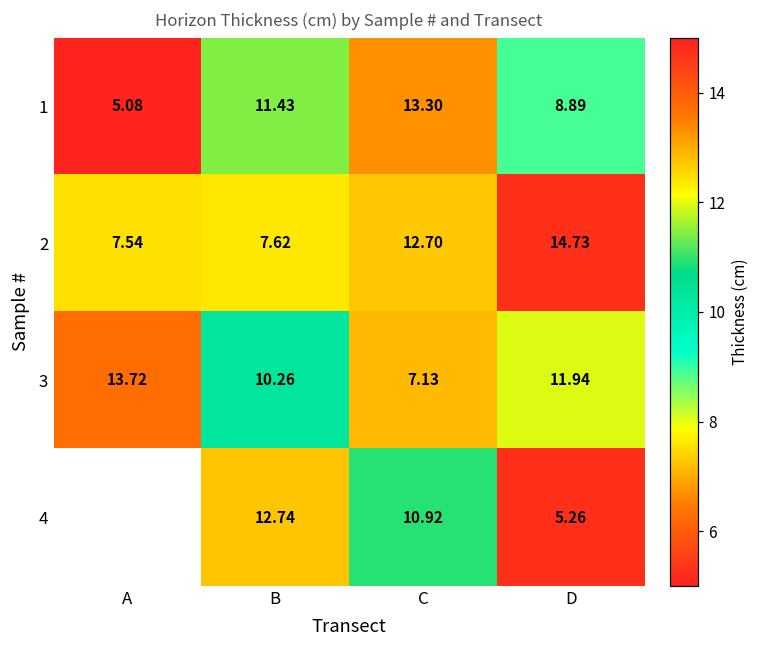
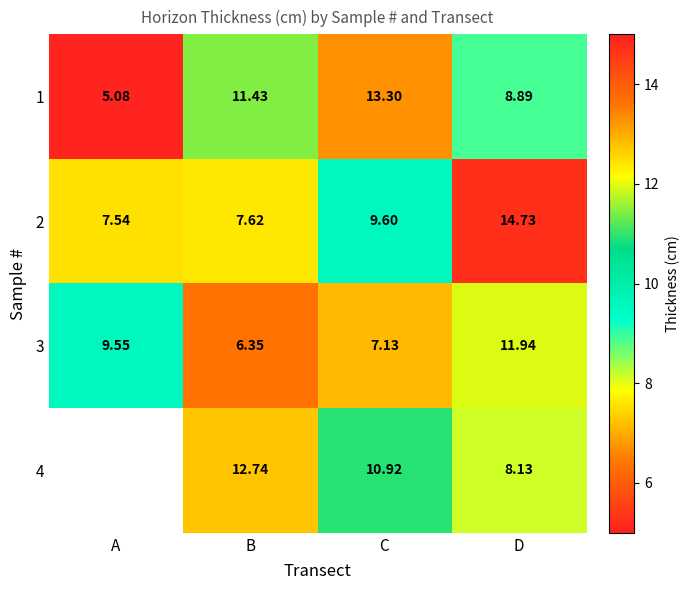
  {
    "1": {
      "A": 5.08,
      "B": 11.43,
      "C": 13.30,
      "D": 8.89
    },
    "2": {
      "A": 7.54,
      "B": 7.62,
-     "C": 12.70,
+     "C": 9.60,
      "D": 14.73
    },
    "3": {
-     "A": 13.72,
-     "B": 10.26,
+     "A": 9.55,
+     "B": 6.35,
      "C": 7.13,
      "D": 11.94
    },
    "4": {
      "B": 12.74,
      "C": 10.92,
-     "D": 5.26
+     "D": 8.13
    }
  }
